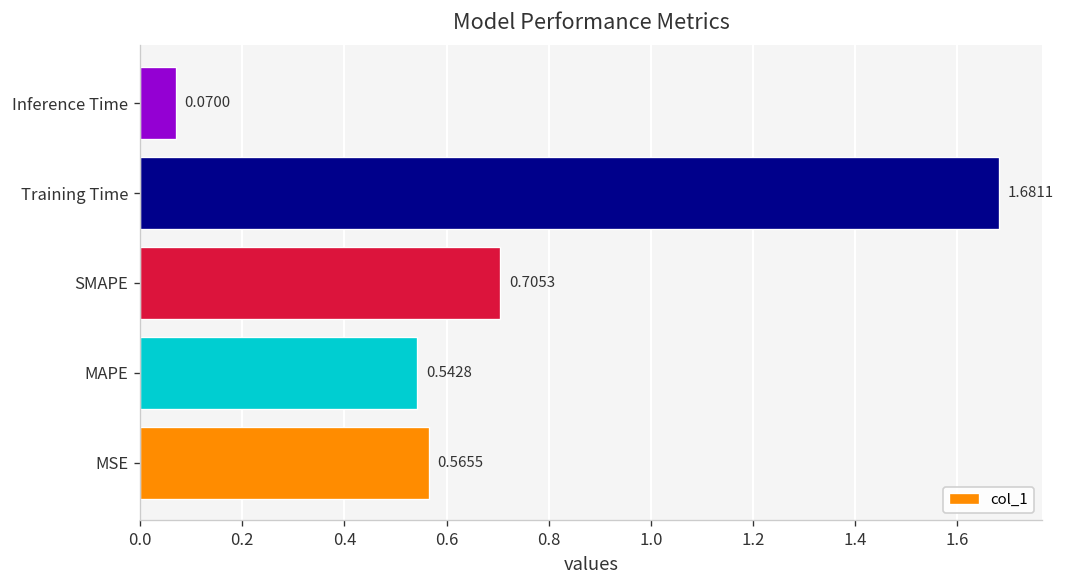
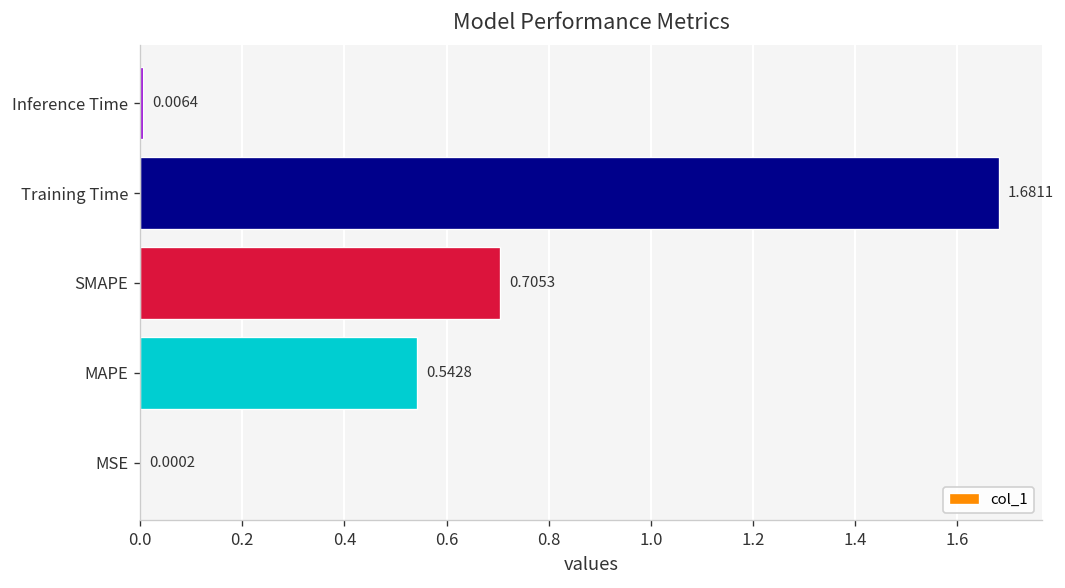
  {
-   "Inference Time": 0.0700,
+   "Inference Time": 0.0064,
    "Training Time": 1.6811,
    "SMAPE": 0.7053,
    "MAPE": 0.5428,
-   "MSE": 0.5655
+   "MSE": 0.0002
  }
